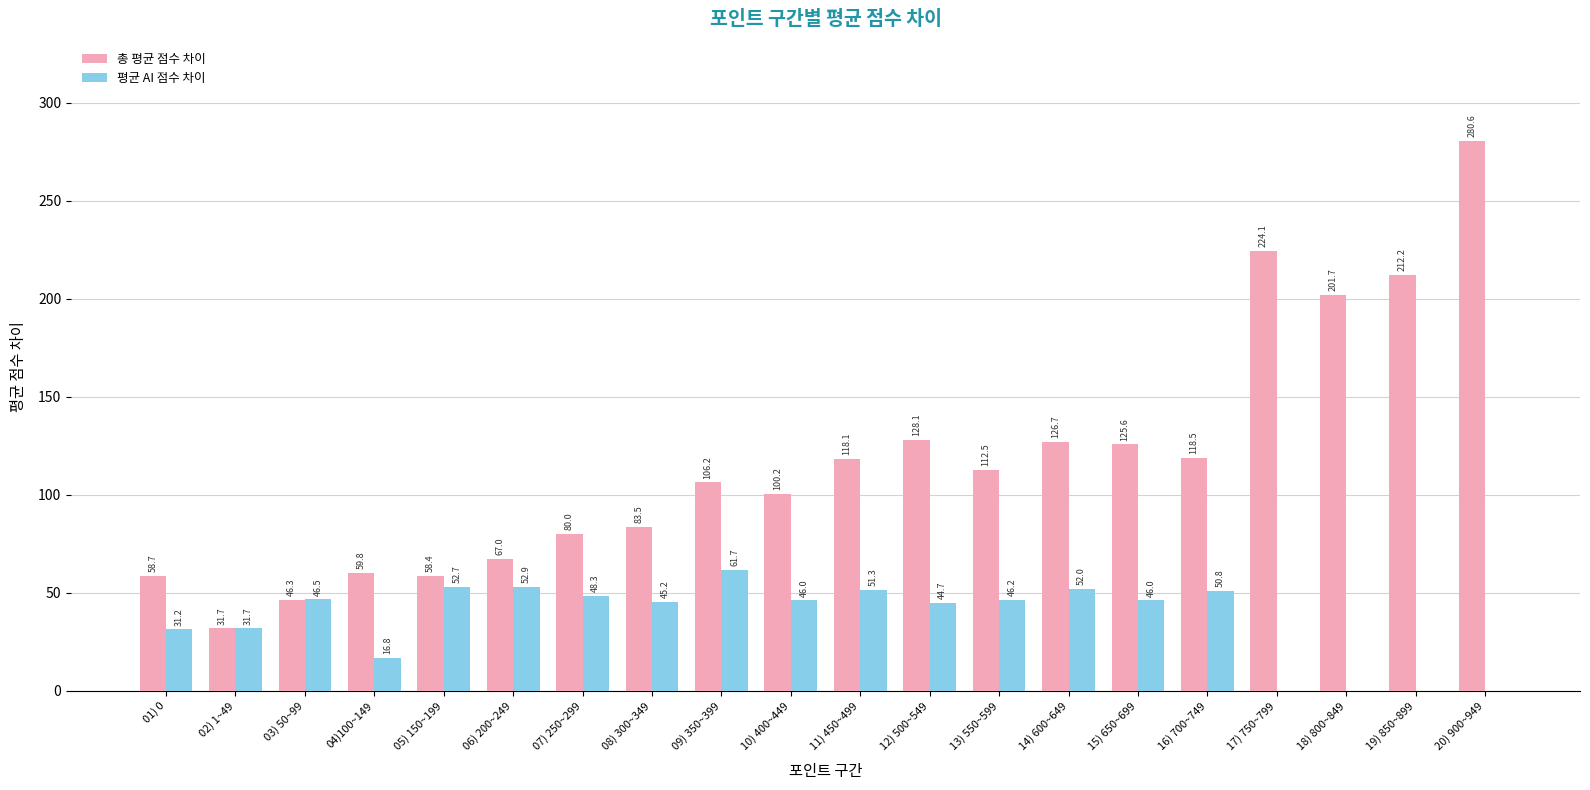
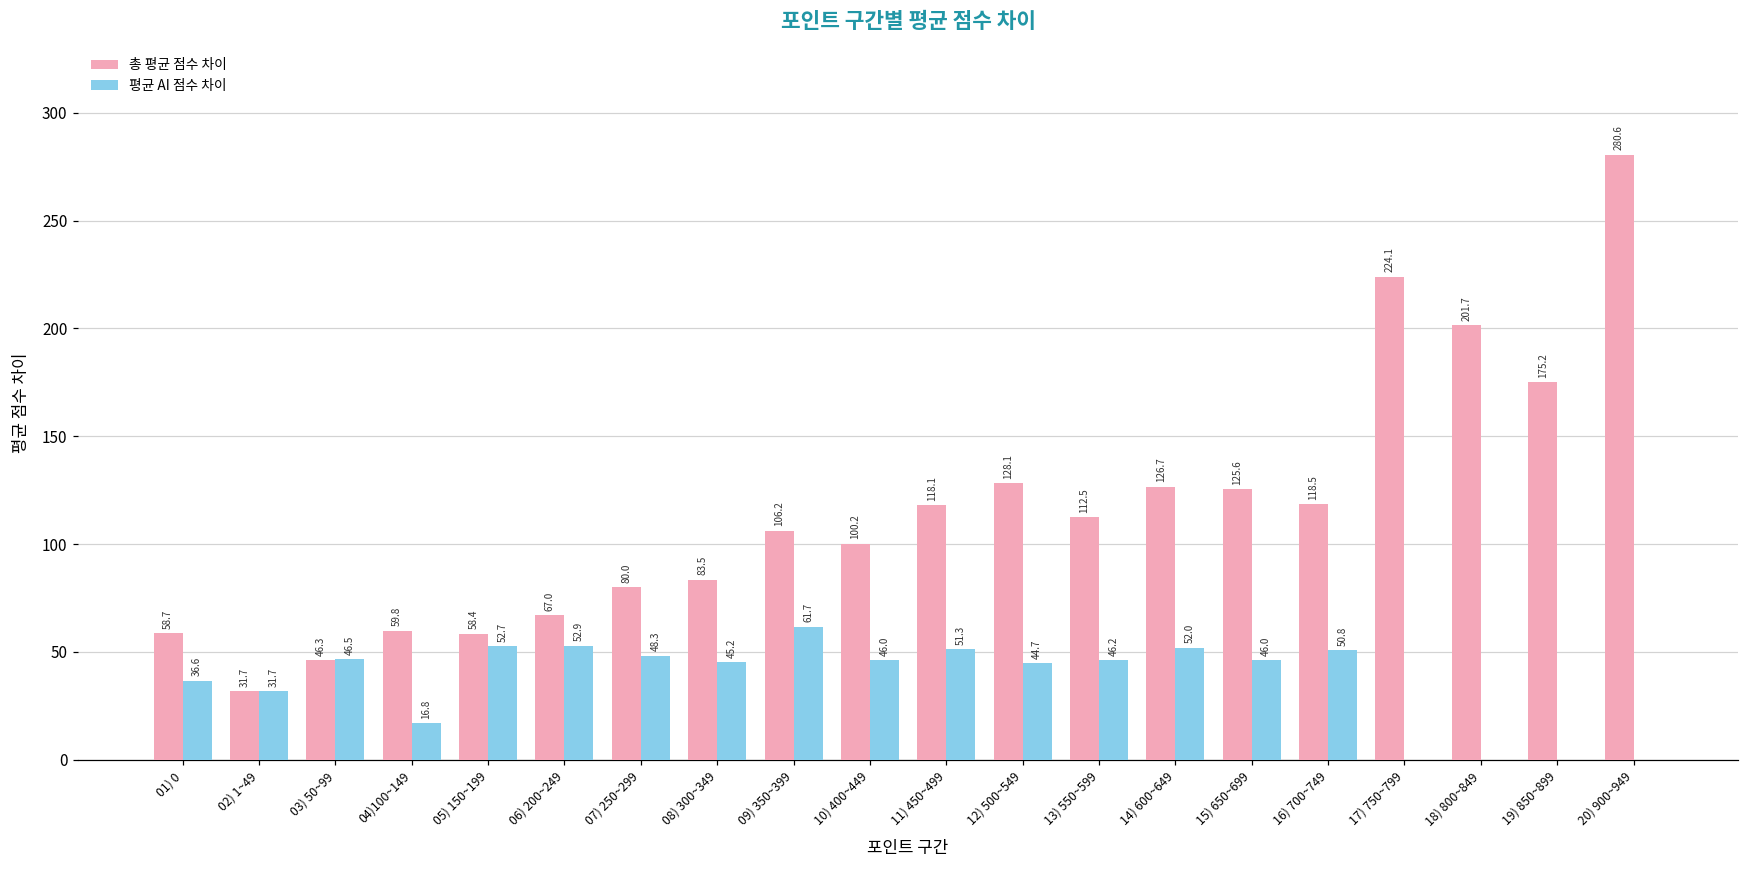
  {
    "총 평균 점수 차이": {
      "01) 0": 58.7,
      "02) 1~49": 31.7,
      "03) 50~99": 46.3,
      "04)100~149": 59.8,
      "05) 150~199": 58.4,
      "06) 200~249": 67.0,
      "07) 250~299": 80.0,
      "08) 300~349": 83.5,
      "09) 350~399": 106.2,
      "10) 400~449": 100.2,
      "11) 450~499": 118.1,
      "12) 500~549": 128.1,
      "13) 550~599": 112.5,
      "14) 600~649": 126.7,
      "15) 650~699": 125.6,
      "16) 700~749": 118.5,
      "17) 750~799": 224.1,
      "18) 800~849": 201.7,
-     "19) 850~899": 212.2,
+     "19) 850~899": 175.2,
      "20) 900~949": 280.6
    },
    "평균 AI 점수 차이": {
-     "01) 0": 31.2,
+     "01) 0": 36.6,
      "02) 1~49": 31.7,
      "03) 50~99": 46.5,
      "04)100~149": 16.8,
      "05) 150~199": 52.7,
      "06) 200~249": 52.9,
      "07) 250~299": 48.3,
      "08) 300~349": 45.2,
      "09) 350~399": 61.7,
      "10) 400~449": 46.0,
      "11) 450~499": 51.3,
      "12) 500~549": 44.7,
      "13) 550~599": 46.2,
      "14) 600~649": 52.0,
      "15) 650~699": 46.0,
      "16) 700~749": 50.8
    }
  }
